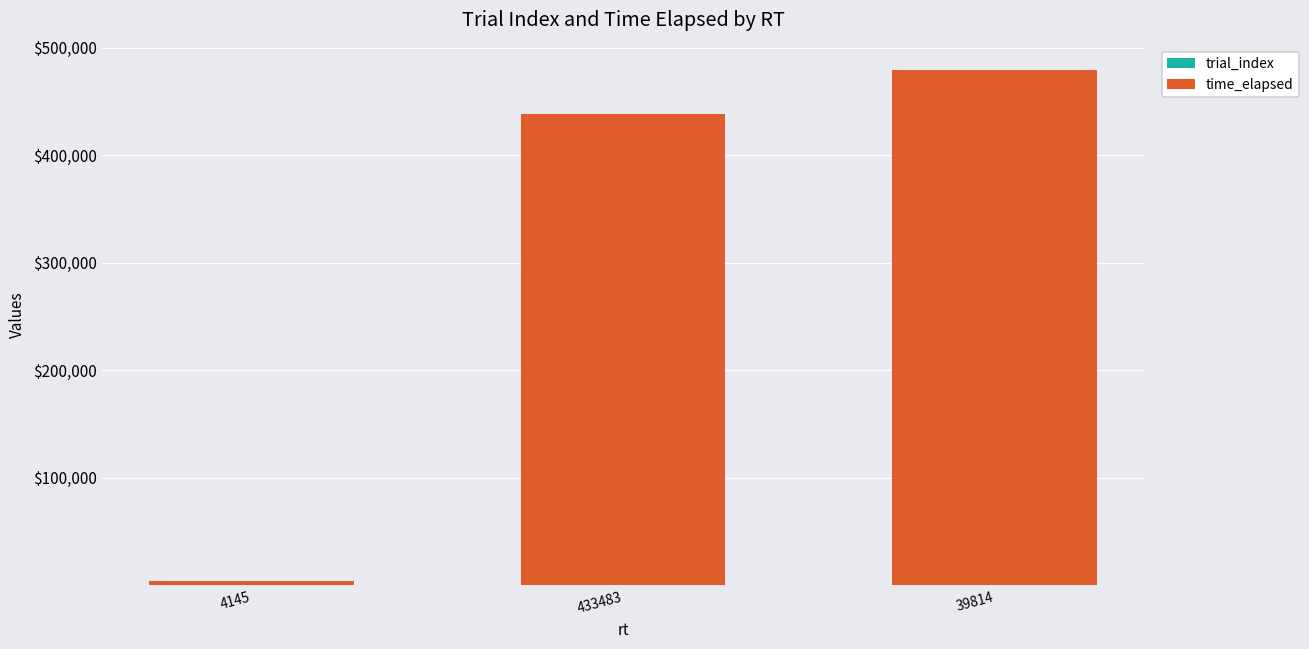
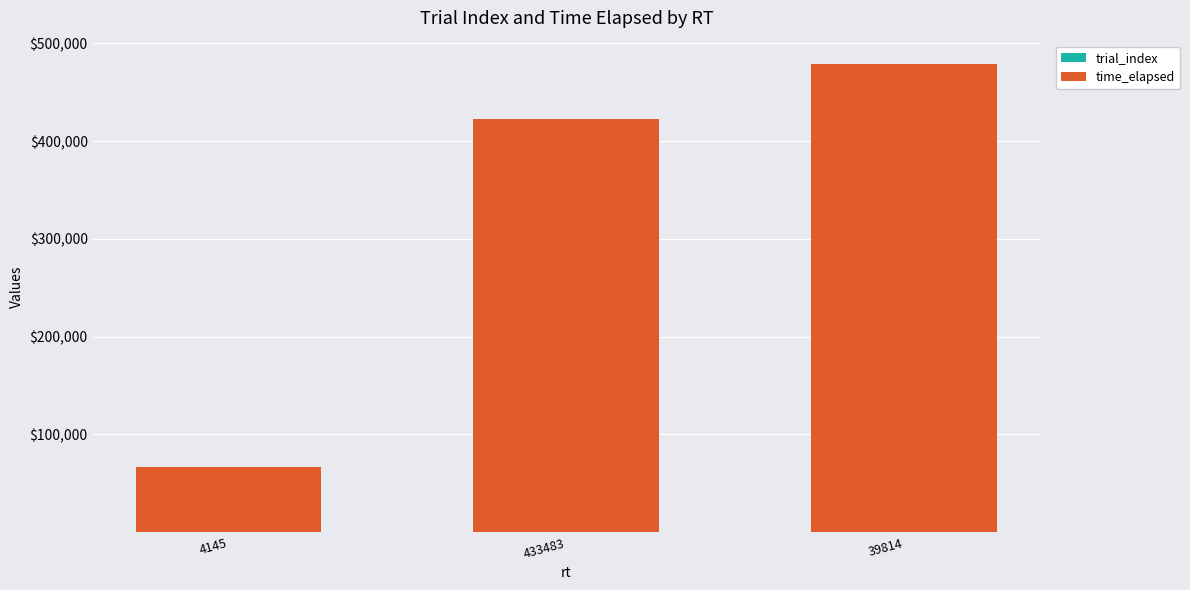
  {
    "trial_index": {
      "4145": "$0"
    },
    "time_elapsed": {
-     "4145": "$0",
-     "433483": "$440,000",
+     "4145": "$70,000",
+     "433483": "$420,000",
      "39814": "$480,000"
    }
  }
